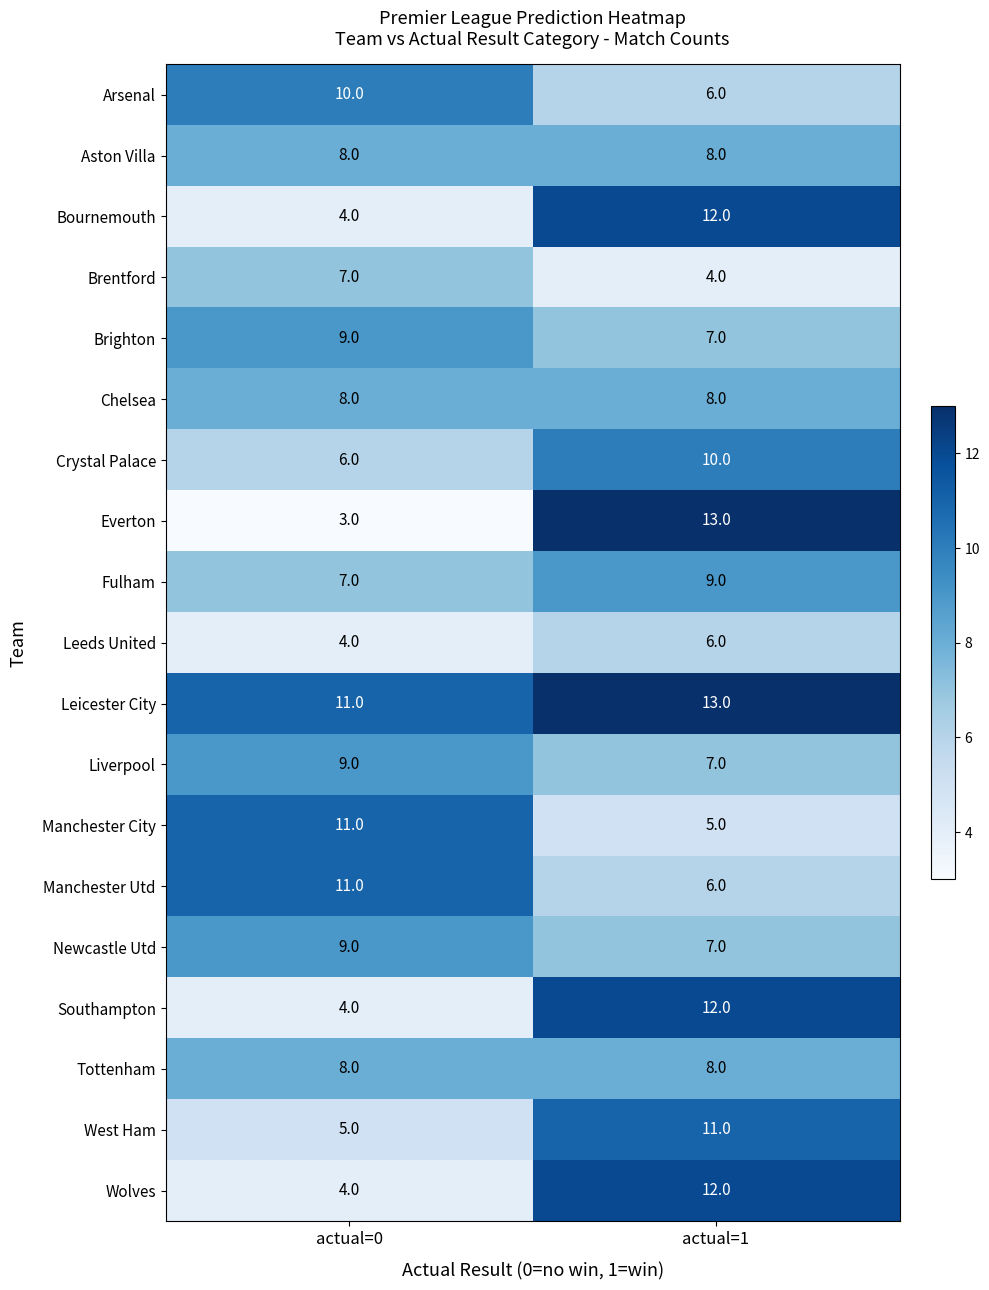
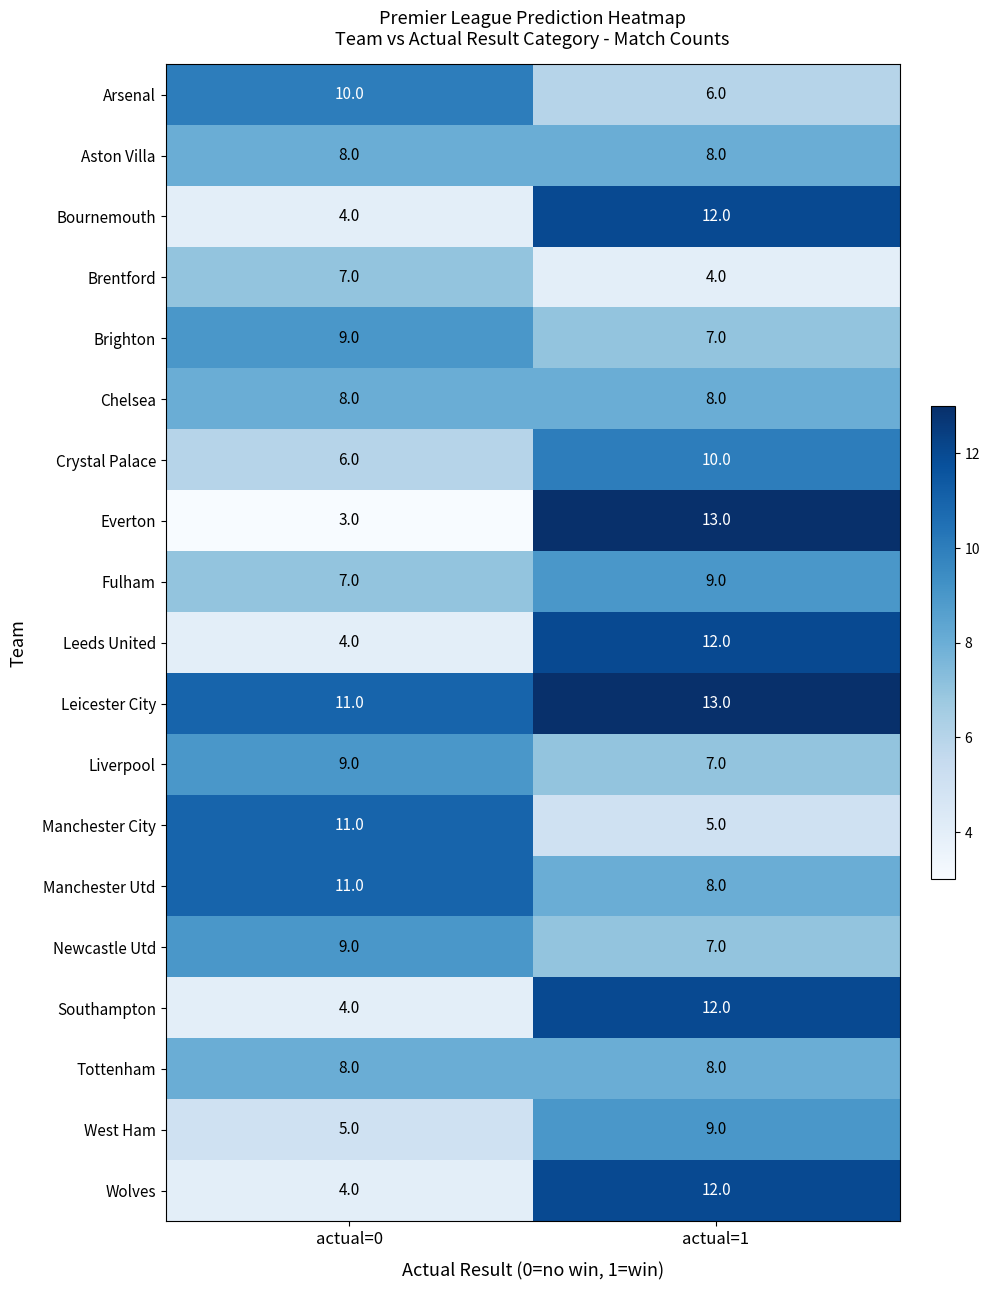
  {
    "Arsenal": {
      "actual=0": 10.0,
      "actual=1": 6.0
    },
    "Aston Villa": {
      "actual=0": 8.0,
      "actual=1": 8.0
    },
    "Bournemouth": {
      "actual=0": 4.0,
      "actual=1": 12.0
    },
    "Brentford": {
      "actual=0": 7.0,
      "actual=1": 4.0
    },
    "Brighton": {
      "actual=0": 9.0,
      "actual=1": 7.0
    },
    "Chelsea": {
      "actual=0": 8.0,
      "actual=1": 8.0
    },
    "Crystal Palace": {
      "actual=0": 6.0,
      "actual=1": 10.0
    },
    "Everton": {
      "actual=0": 3.0,
      "actual=1": 13.0
    },
    "Fulham": {
      "actual=0": 7.0,
      "actual=1": 9.0
    },
    "Leeds United": {
      "actual=0": 4.0,
-     "actual=1": 6.0
+     "actual=1": 12.0
    },
    "Leicester City": {
      "actual=0": 11.0,
      "actual=1": 13.0
    },
    "Liverpool": {
      "actual=0": 9.0,
      "actual=1": 7.0
    },
    "Manchester City": {
      "actual=0": 11.0,
      "actual=1": 5.0
    },
    "Manchester Utd": {
      "actual=0": 11.0,
-     "actual=1": 6.0
+     "actual=1": 8.0
    },
    "Newcastle Utd": {
      "actual=0": 9.0,
      "actual=1": 7.0
    },
    "Southampton": {
      "actual=0": 4.0,
      "actual=1": 12.0
    },
    "Tottenham": {
      "actual=0": 8.0,
      "actual=1": 8.0
    },
    "West Ham": {
      "actual=0": 5.0,
-     "actual=1": 11.0
+     "actual=1": 9.0
    },
    "Wolves": {
      "actual=0": 4.0,
      "actual=1": 12.0
    }
  }
